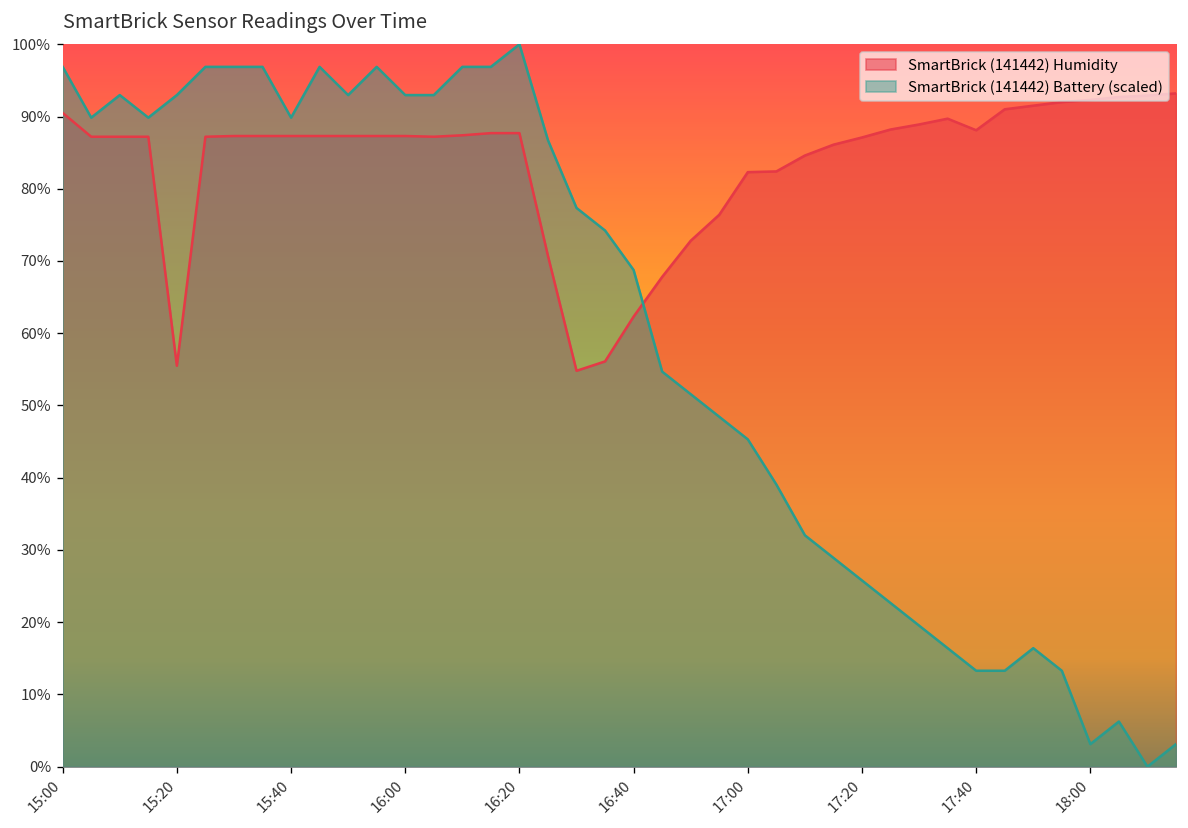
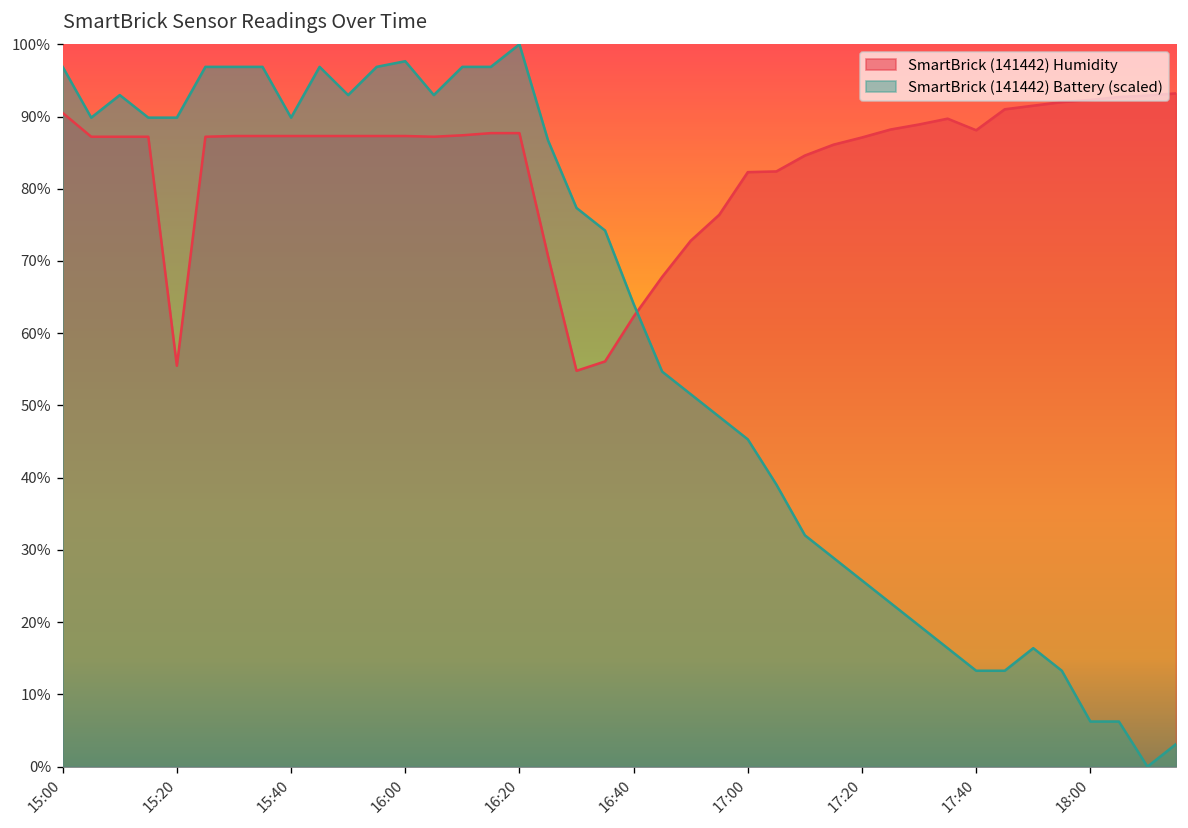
  {
    "SmartBrick (141442) Humidity": {
      "15:00": "91%",
      "15:20": "56%",
      "15:40": "87%",
      "16:00": "87%",
      "16:20": "88%",
      "16:40": "62%",
      "17:00": "82%",
      "17:20": "87%",
      "17:40": "88%"
    },
    "SmartBrick (141442) Battery (scaled)": {
      "15:00": "97%",
-     "15:20": "93%",
+     "15:20": "90%",
      "15:40": "90%",
-     "16:00": "93%",
+     "16:00": "98%",
      "16:20": "100%",
-     "16:40": "69%",
+     "16:40": "64%",
      "17:00": "45%",
      "17:20": "26%",
      "17:40": "13%",
-     "18:00": "3%"
+     "18:00": "6%"
    }
  }
